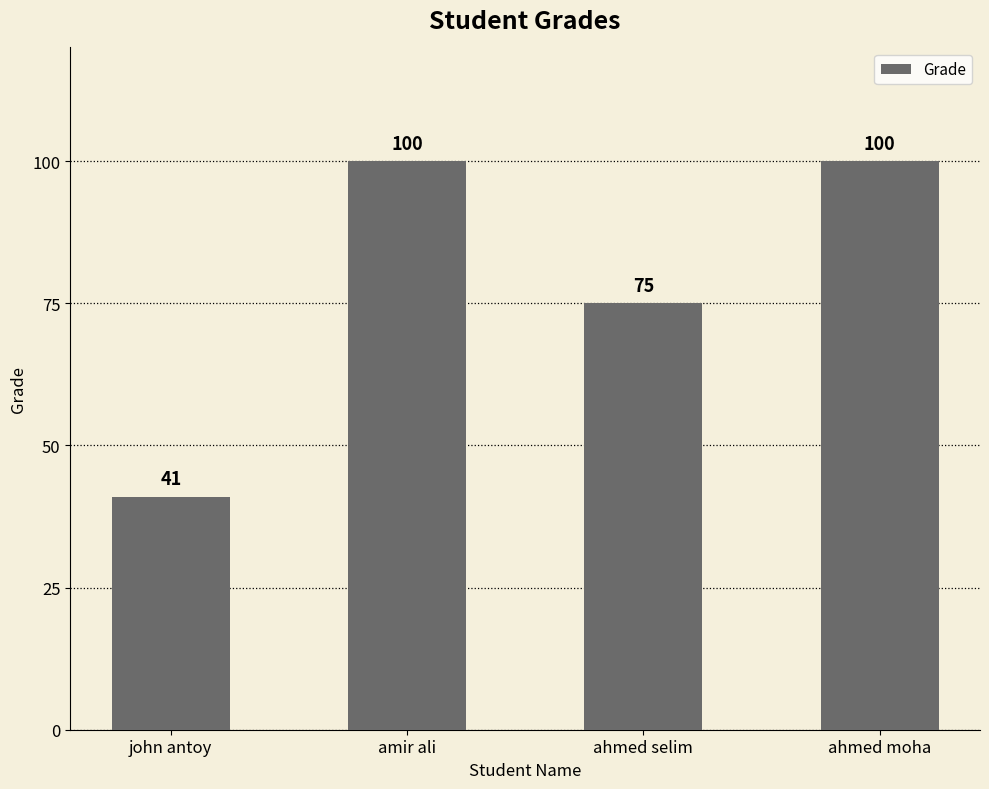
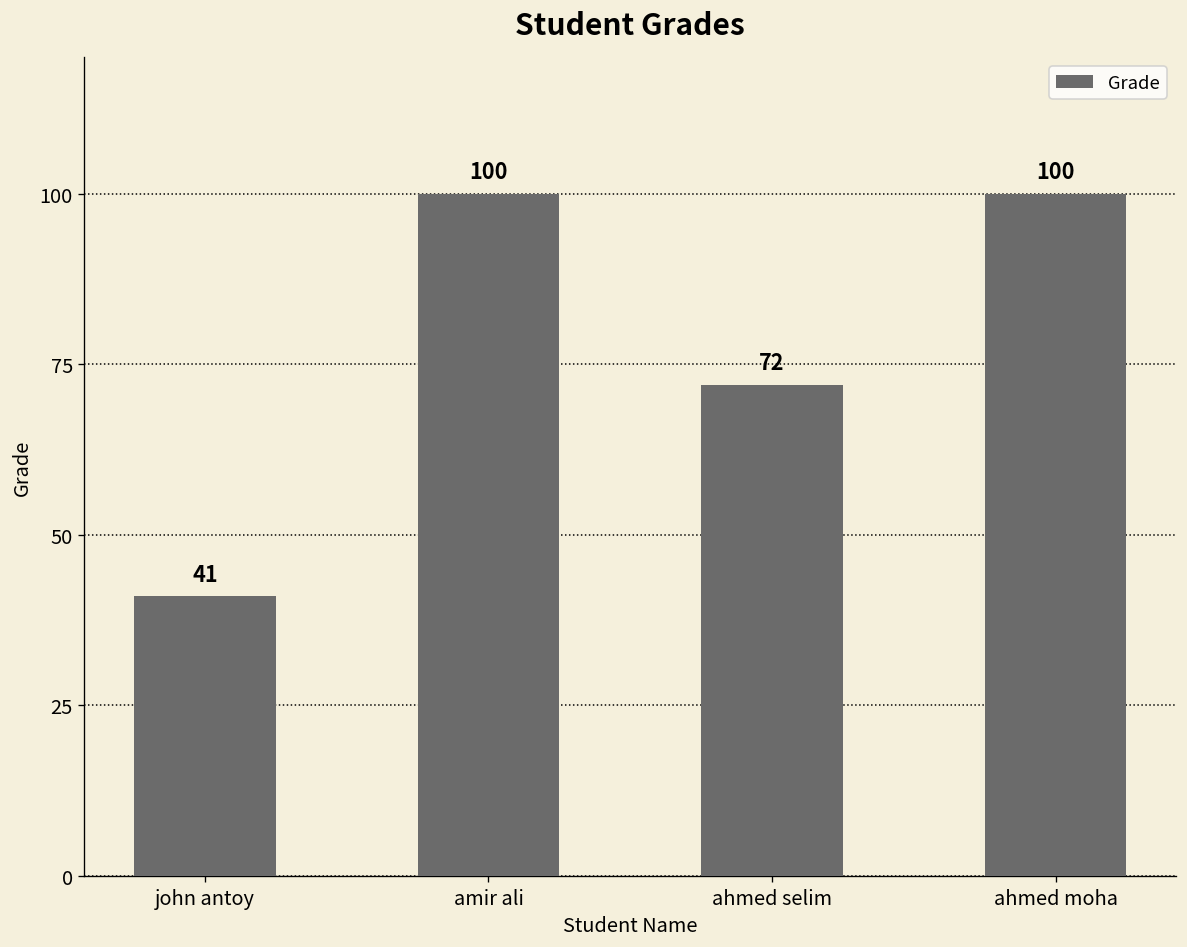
  {
    "john antoy": 41,
    "amir ali": 100,
-   "ahmed selim": 75,
+   "ahmed selim": 72,
    "ahmed moha": 100
  }
